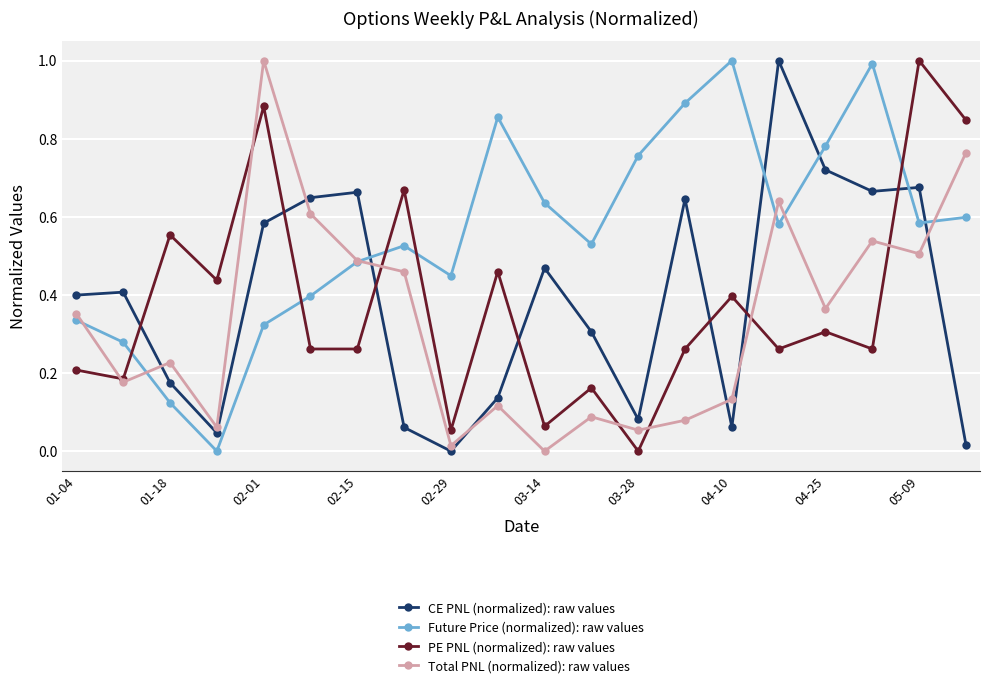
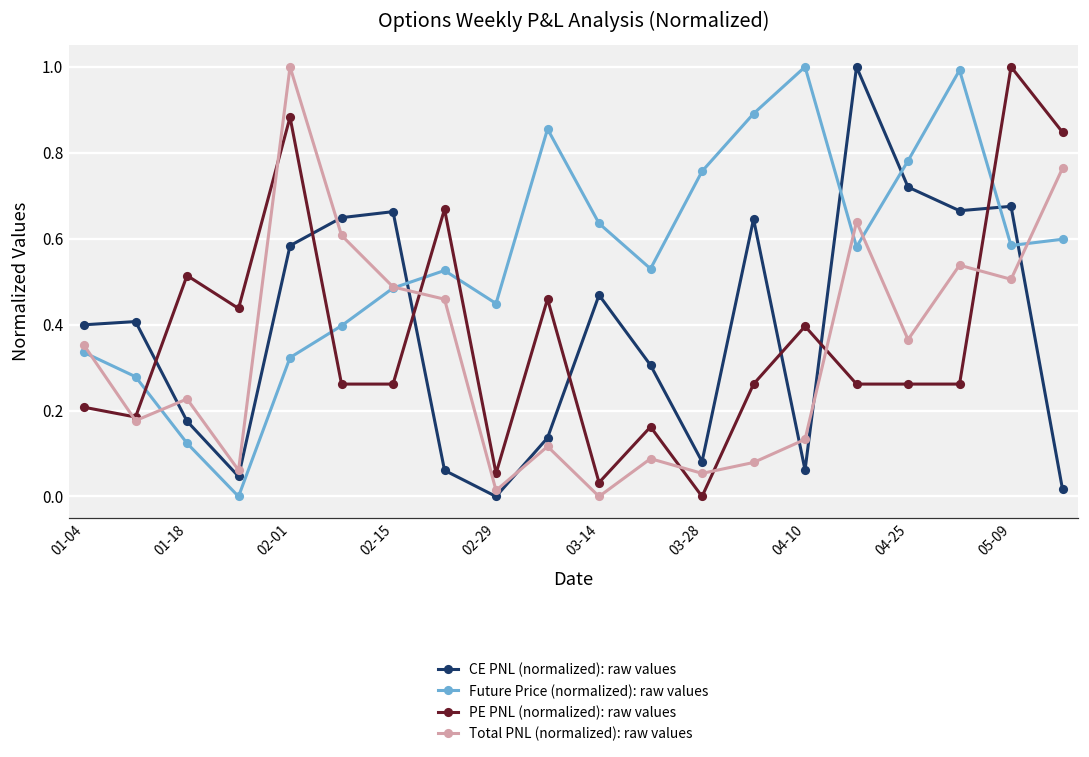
  {
    "CE PNL (normalized): raw values": {
      "01-04": 0.40,
      "01-18": 0.18,
      "02-01": 0.58,
      "02-15": 0.66,
      "02-29": 0.00,
      "03-14": 0.47,
      "03-28": 0.08,
      "04-10": 0.06,
      "04-25": 0.72,
      "05-09": 0.68
    },
    "Future Price (normalized): raw values": {
      "01-04": 0.34,
      "01-18": 0.12,
      "02-01": 0.32,
      "02-29": 0.45,
      "03-14": 0.64,
      "03-28": 0.76,
      "04-10": 1.00,
      "04-25": 0.78,
      "05-09": 0.58
    },
    "PE PNL (normalized): raw values": {
      "01-04": 0.21,
-     "01-18": 0.55,
+     "01-18": 0.51,
      "02-01": 0.88,
      "02-15": 0.26,
      "02-29": 0.05,
-     "03-14": 0.06,
+     "03-14": 0.03,
      "03-28": 0.00,
      "04-10": 0.40,
-     "04-25": 0.31,
+     "04-25": 0.26,
      "05-09": 1.00
    },
    "Total PNL (normalized): raw values": {
      "01-04": 0.35,
      "01-18": 0.23,
      "02-01": 1.00,
      "02-29": 0.01,
      "03-14": 0.00,
      "03-28": 0.05,
      "04-10": 0.13,
      "04-25": 0.37,
      "05-09": 0.51
    }
  }
